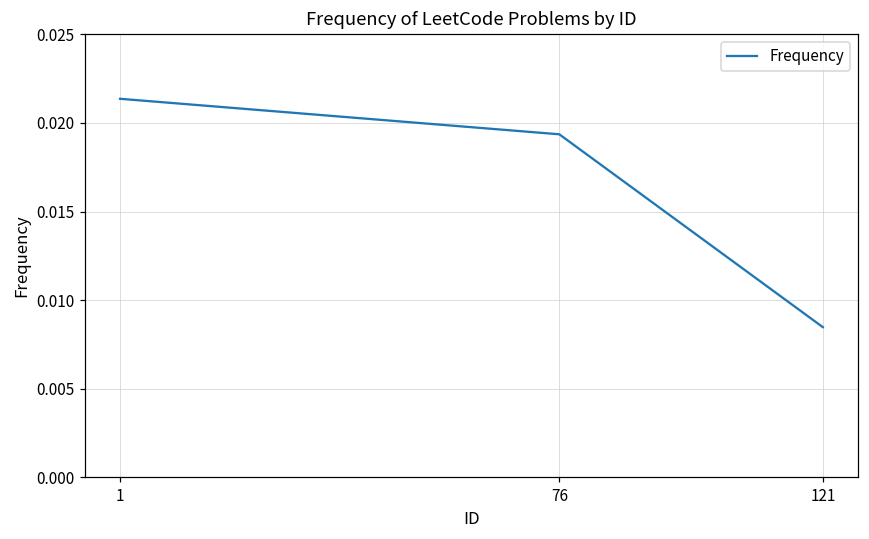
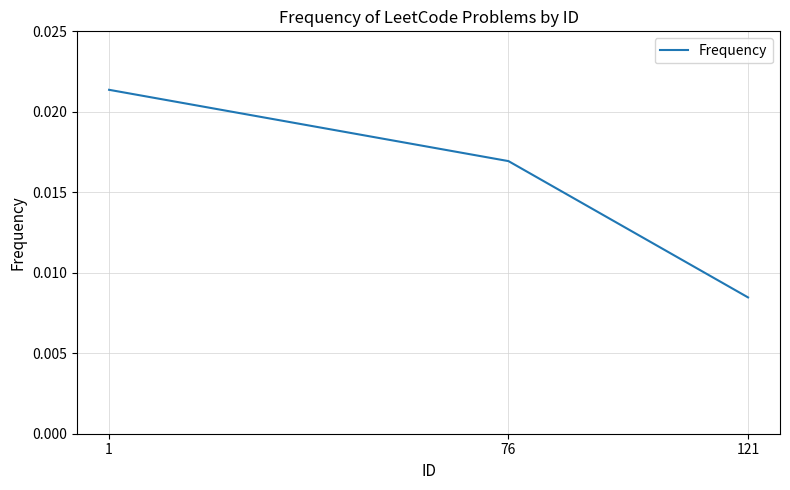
  {
    "1": 0.0214,
-   "76": 0.0194,
+   "76": 0.0169,
    "121": 0.0085
  }
